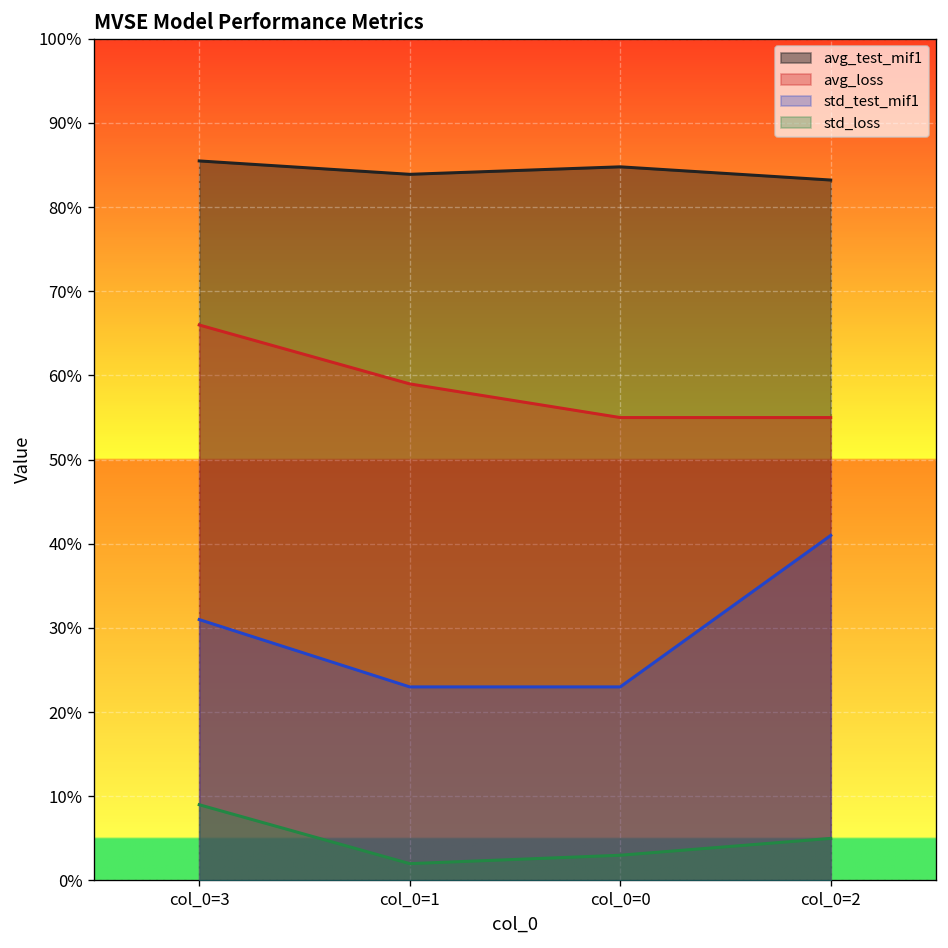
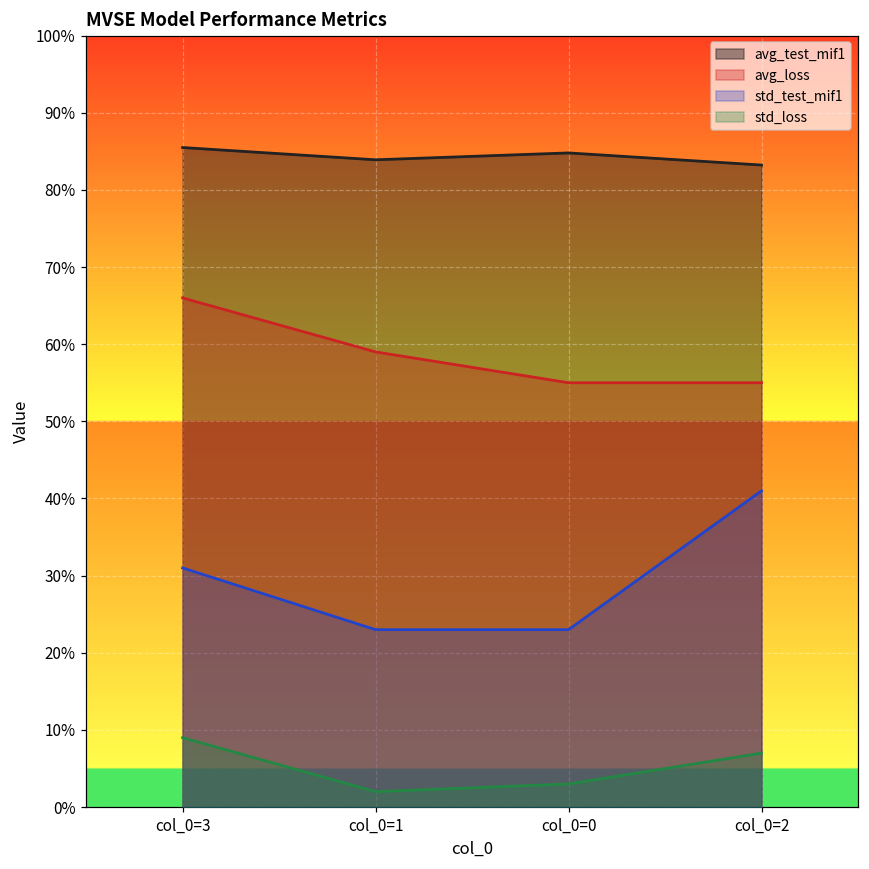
  {
    "avg_test_mif1": {
      "col_0=3": "85%",
      "col_0=1": "84%",
      "col_0=0": "85%",
      "col_0=2": "83%"
    },
    "avg_loss": {
      "col_0=3": "66%",
      "col_0=1": "59%",
      "col_0=0": "55%",
      "col_0=2": "55%"
    },
    "std_test_mif1": {
      "col_0=3": "31%",
      "col_0=1": "23%",
      "col_0=0": "23%",
      "col_0=2": "41%"
    },
    "std_loss": {
      "col_0=3": "9%",
      "col_0=1": "2%",
      "col_0=0": "3%",
-     "col_0=2": "5%"
+     "col_0=2": "7%"
    }
  }
